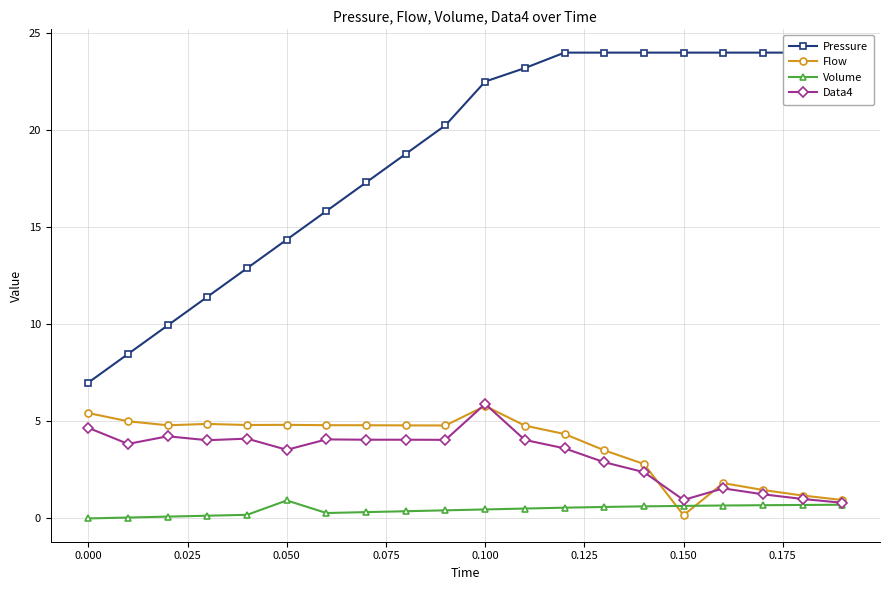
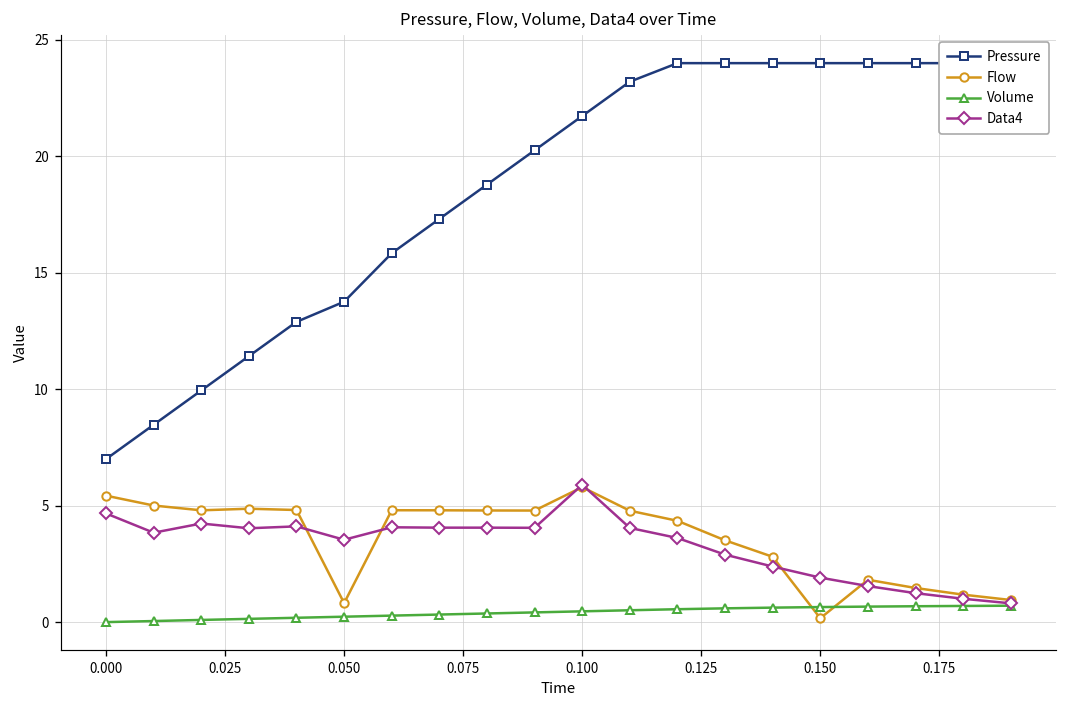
  {
    "Pressure": {
      "0.000": 7.0,
-     "0.050": 14.4,
-     "0.100": 22.5,
+     "0.050": 13.8,
+     "0.100": 21.7,
      "0.150": 24.0
    },
    "Flow": {
      "0.000": 5.4,
-     "0.050": 4.8,
+     "0.050": 0.8,
      "0.150": 0.2
    },
    "Volume": {
      "0.000": 0.0,
-     "0.050": 0.9,
+     "0.050": 0.2,
      "0.100": 0.5,
      "0.150": 0.6
    },
    "Data4": {
      "0.000": 4.7,
      "0.050": 3.5,
-     "0.150": 1.0
+     "0.150": 1.9
    }
  }
